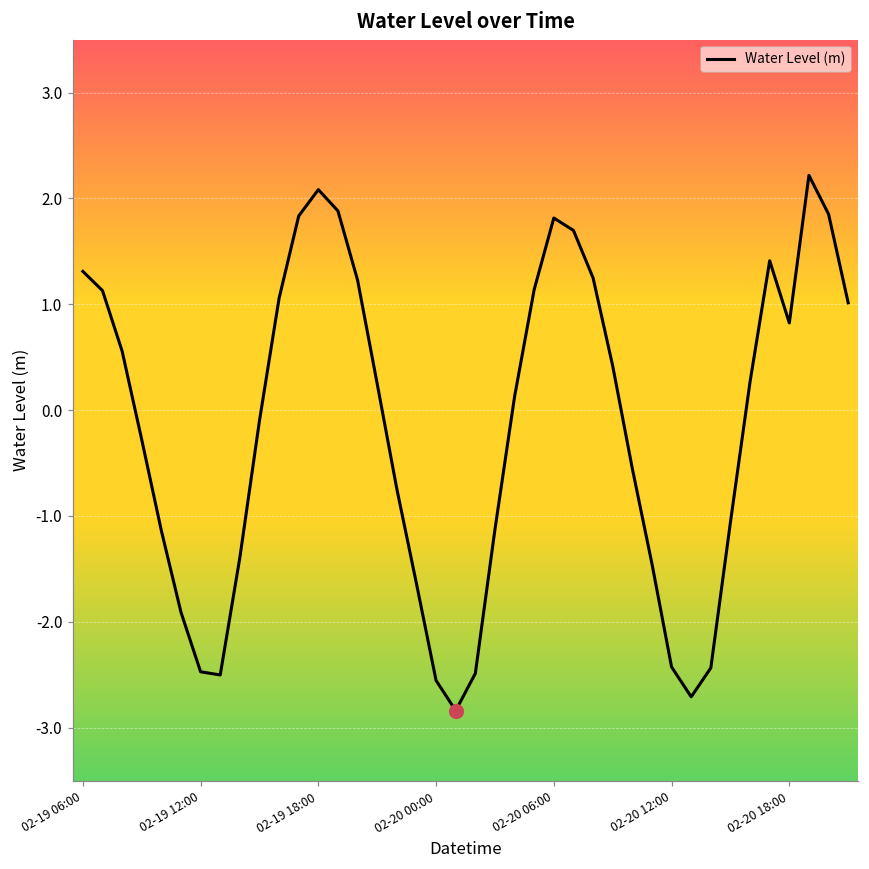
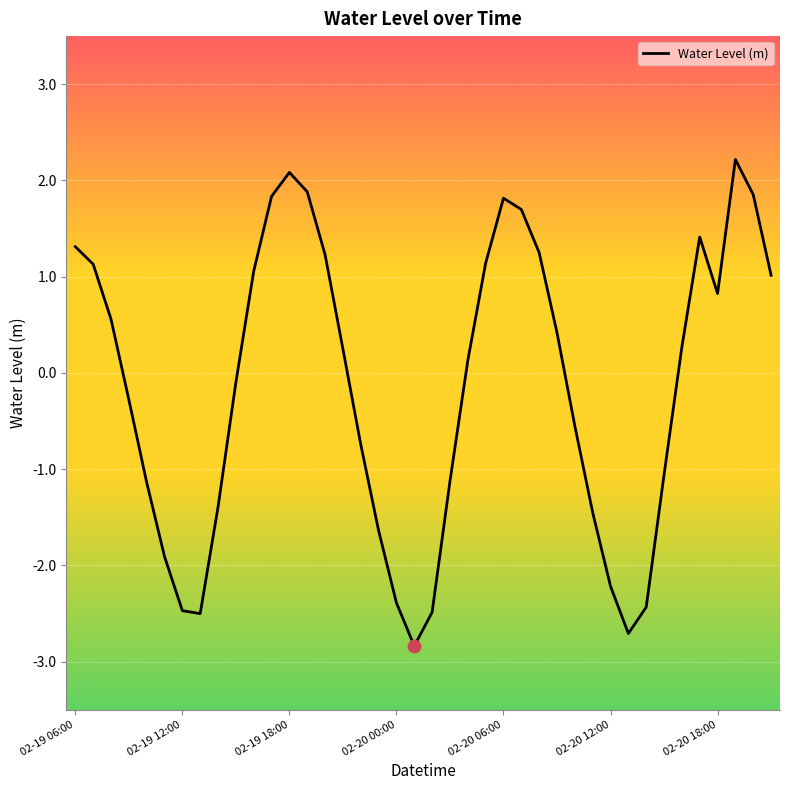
  {
    "Water Level (m)": {
      "02-19 06:00": 1.3,
      "02-19 12:00": -2.5,
      "02-19 18:00": 2.1,
-     "02-20 00:00": -2.6,
+     "02-20 00:00": -2.4,
      "02-20 06:00": 1.8,
-     "02-20 12:00": -2.4,
+     "02-20 12:00": -2.2,
      "02-20 18:00": 0.8
    }
  }
